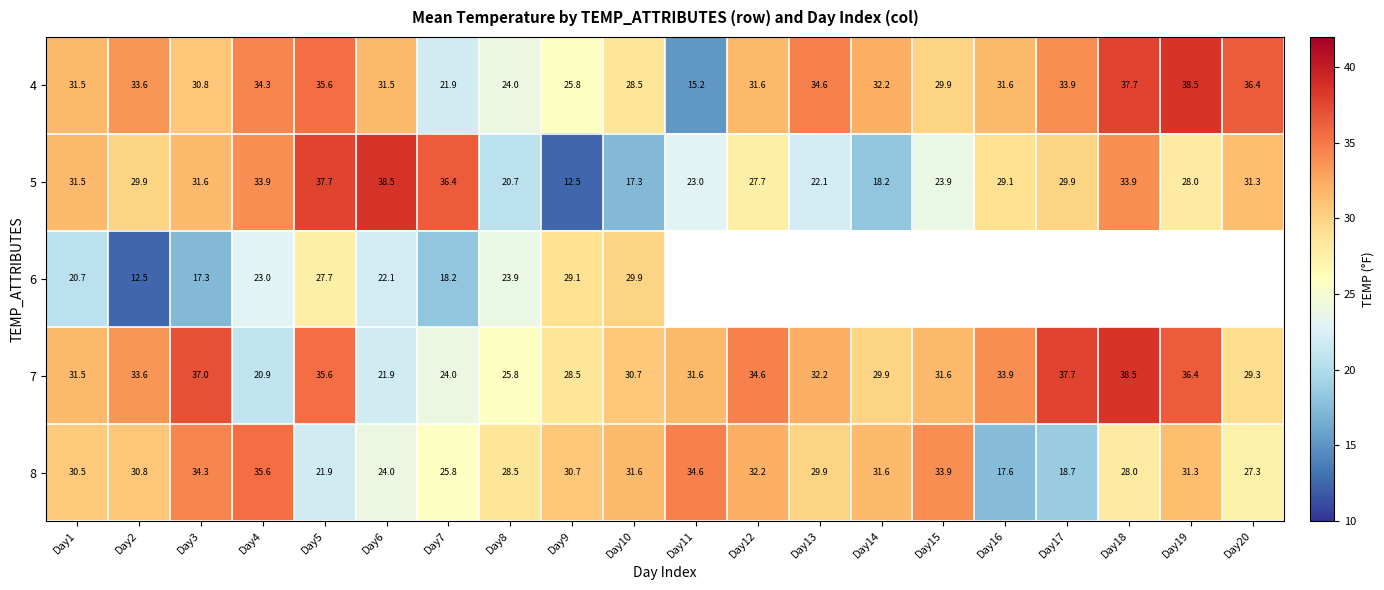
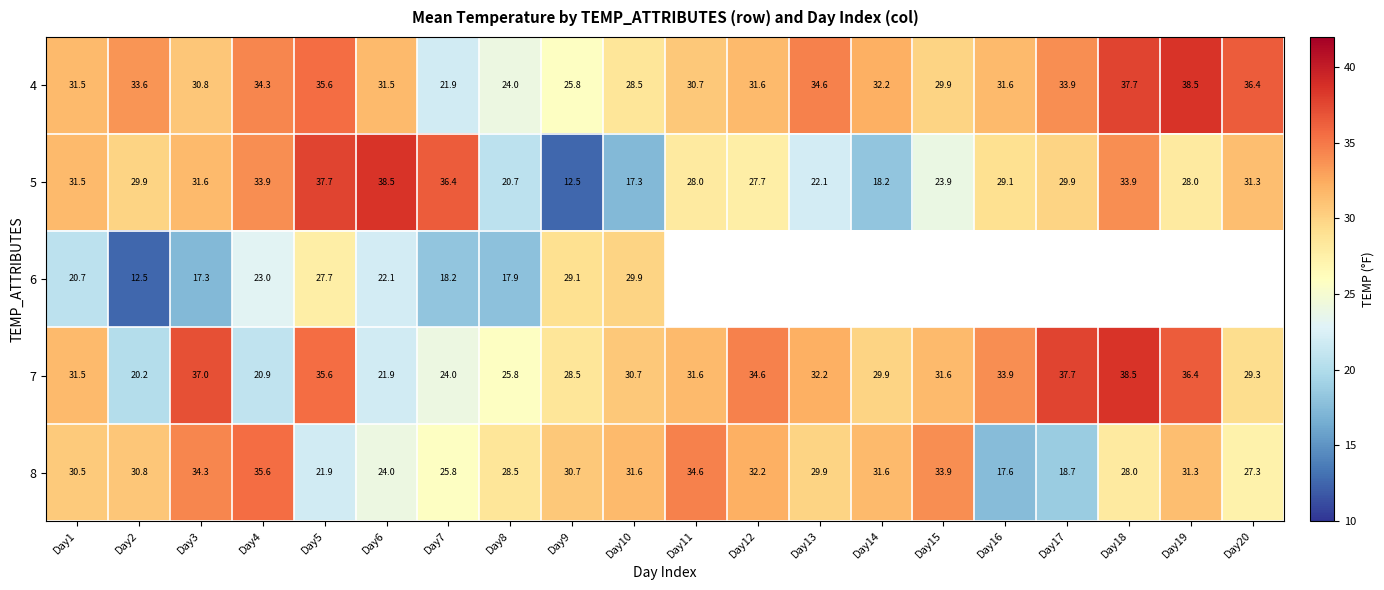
  {
    "4": {
      "Day1": 31.5,
      "Day2": 33.6,
      "Day3": 30.8,
      "Day4": 34.3,
      "Day5": 35.6,
      "Day6": 31.5,
      "Day7": 21.9,
      "Day8": 24.0,
      "Day9": 25.8,
      "Day10": 28.5,
-     "Day11": 15.2,
+     "Day11": 30.7,
      "Day12": 31.6,
      "Day13": 34.6,
      "Day14": 32.2,
      "Day15": 29.9,
      "Day16": 31.6,
      "Day17": 33.9,
      "Day18": 37.7,
      "Day19": 38.5,
      "Day20": 36.4
    },
    "5": {
      "Day1": 31.5,
      "Day2": 29.9,
      "Day3": 31.6,
      "Day4": 33.9,
      "Day5": 37.7,
      "Day6": 38.5,
      "Day7": 36.4,
      "Day8": 20.7,
      "Day9": 12.5,
      "Day10": 17.3,
-     "Day11": 23.0,
+     "Day11": 28.0,
      "Day12": 27.7,
      "Day13": 22.1,
      "Day14": 18.2,
      "Day15": 23.9,
      "Day16": 29.1,
      "Day17": 29.9,
      "Day18": 33.9,
      "Day19": 28.0,
      "Day20": 31.3
    },
    "6": {
      "Day1": 20.7,
      "Day2": 12.5,
      "Day3": 17.3,
      "Day4": 23.0,
      "Day5": 27.7,
      "Day6": 22.1,
      "Day7": 18.2,
-     "Day8": 23.9,
+     "Day8": 17.9,
      "Day9": 29.1,
      "Day10": 29.9
    },
    "7": {
      "Day1": 31.5,
-     "Day2": 33.6,
+     "Day2": 20.2,
      "Day3": 37.0,
      "Day4": 20.9,
      "Day5": 35.6,
      "Day6": 21.9,
      "Day7": 24.0,
      "Day8": 25.8,
      "Day9": 28.5,
      "Day10": 30.7,
      "Day11": 31.6,
      "Day12": 34.6,
      "Day13": 32.2,
      "Day14": 29.9,
      "Day15": 31.6,
      "Day16": 33.9,
      "Day17": 37.7,
      "Day18": 38.5,
      "Day19": 36.4,
      "Day20": 29.3
    },
    "8": {
      "Day1": 30.5,
      "Day2": 30.8,
      "Day3": 34.3,
      "Day4": 35.6,
      "Day5": 21.9,
      "Day6": 24.0,
      "Day7": 25.8,
      "Day8": 28.5,
      "Day9": 30.7,
      "Day10": 31.6,
      "Day11": 34.6,
      "Day12": 32.2,
      "Day13": 29.9,
      "Day14": 31.6,
      "Day15": 33.9,
      "Day16": 17.6,
      "Day17": 18.7,
      "Day18": 28.0,
      "Day19": 31.3,
      "Day20": 27.3
    }
  }
